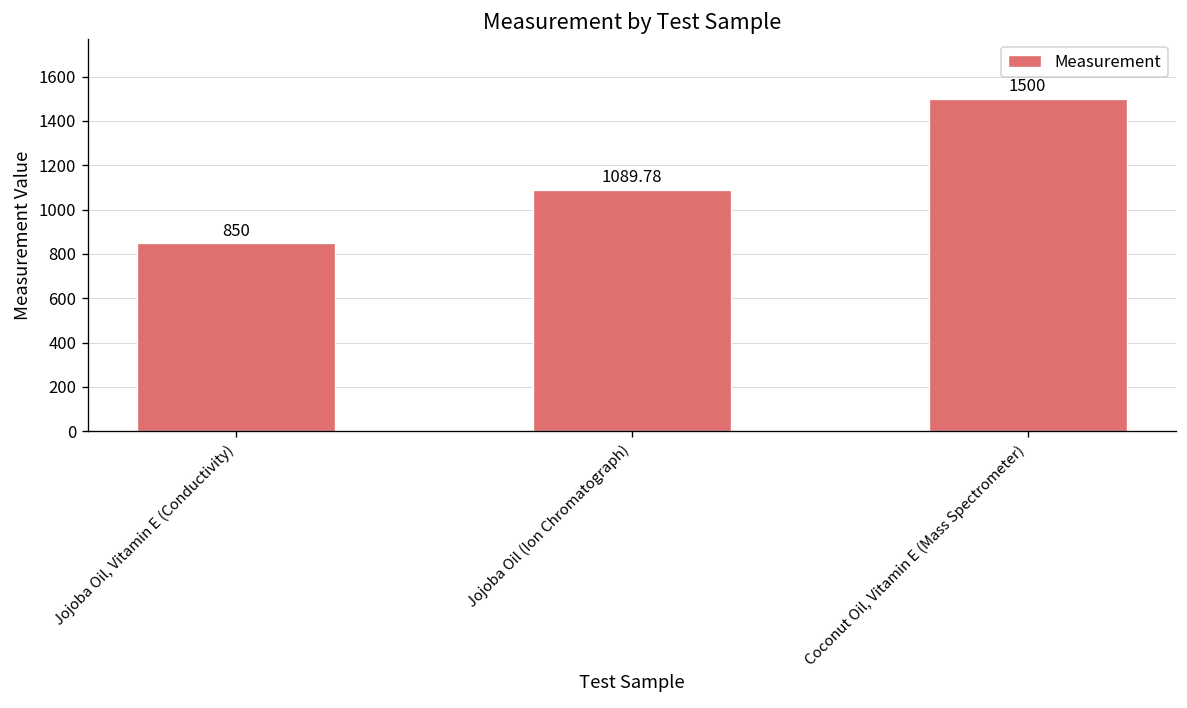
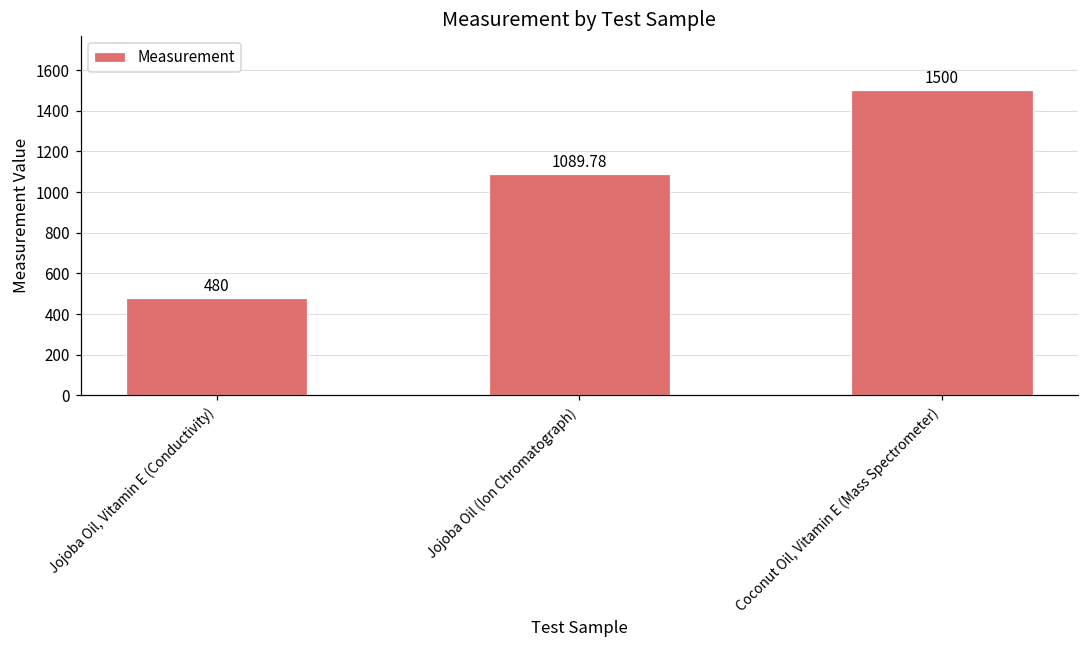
  {
-   "Jojoba Oil, Vitamin E (Conductivity)": 850,
+   "Jojoba Oil, Vitamin E (Conductivity)": 480,
    "Jojoba Oil (Ion Chromatograph)": 1089.78,
    "Coconut Oil, Vitamin E (Mass Spectrometer)": 1500
  }
